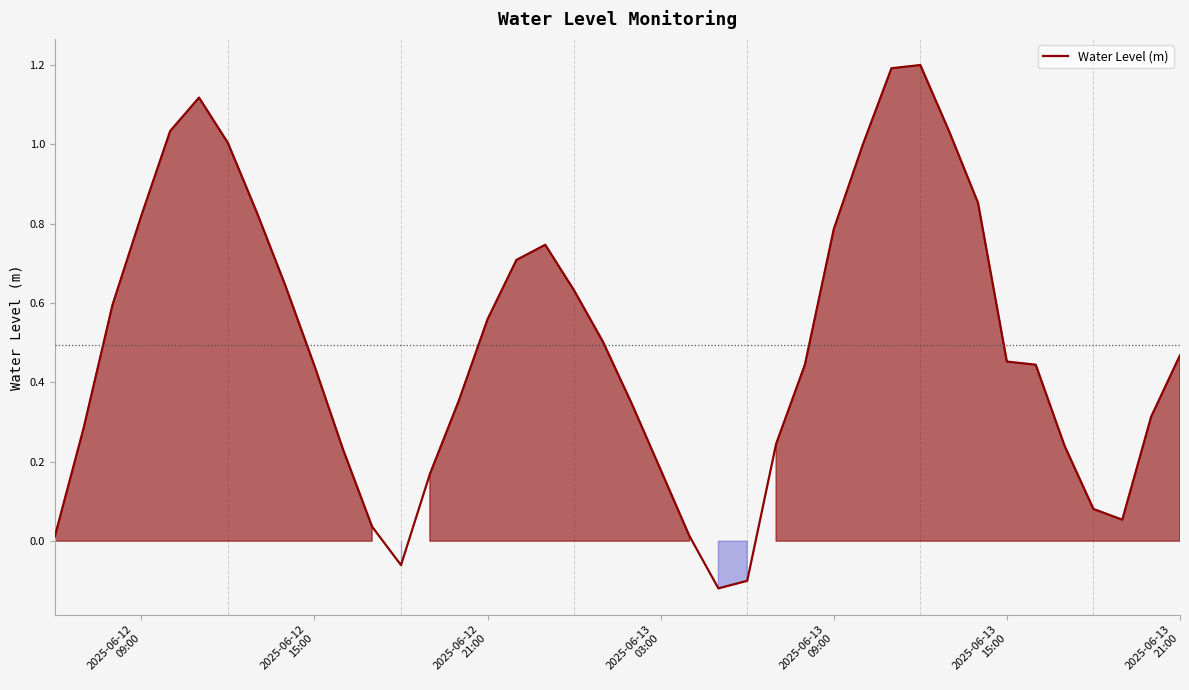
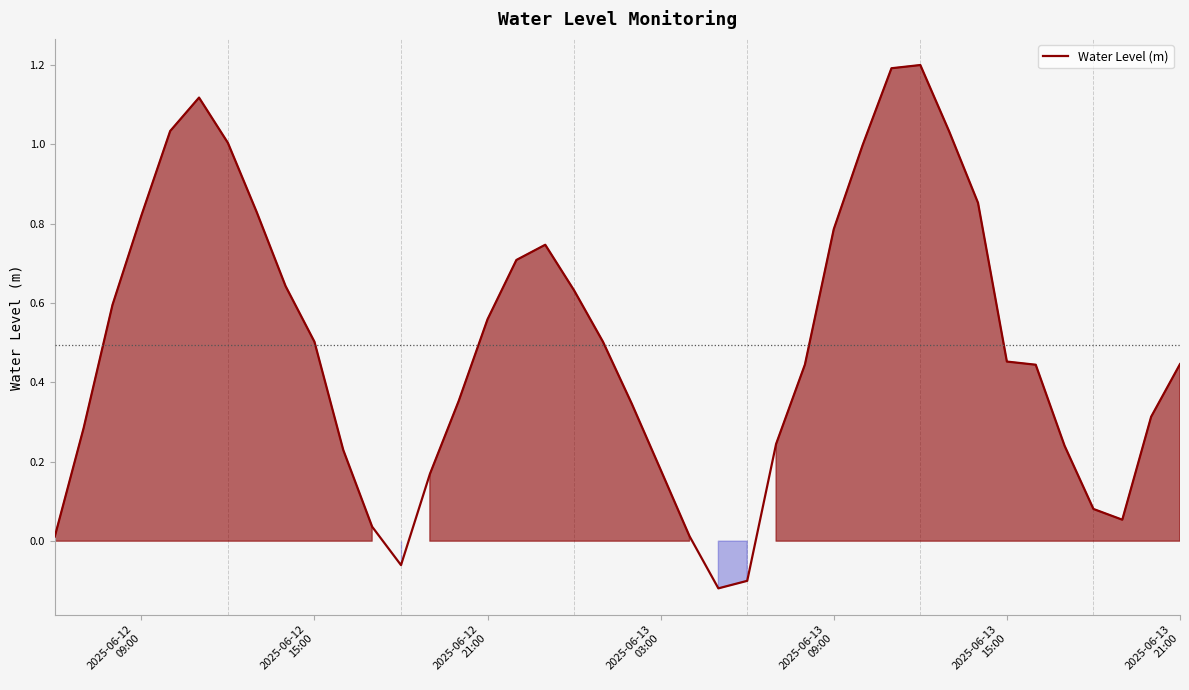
  {
    "2025-06-12 09:00": 0.82,
-   "2025-06-12 15:00": 0.44,
+   "2025-06-12 15:00": 0.50,
    "2025-06-12 21:00": 0.56,
    "2025-06-13 03:00": 0.18,
    "2025-06-13 09:00": 0.79,
    "2025-06-13 15:00": 0.45,
-   "2025-06-13 21:00": 0.47
+   "2025-06-13 21:00": 0.45
  }
